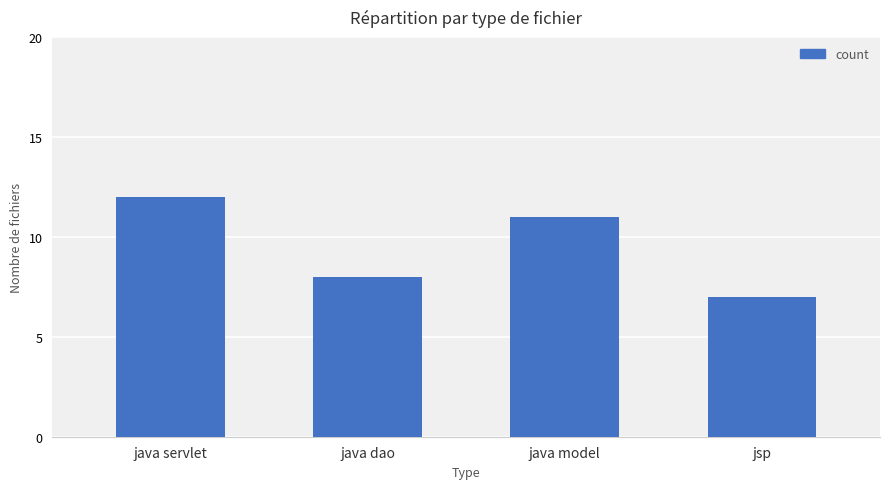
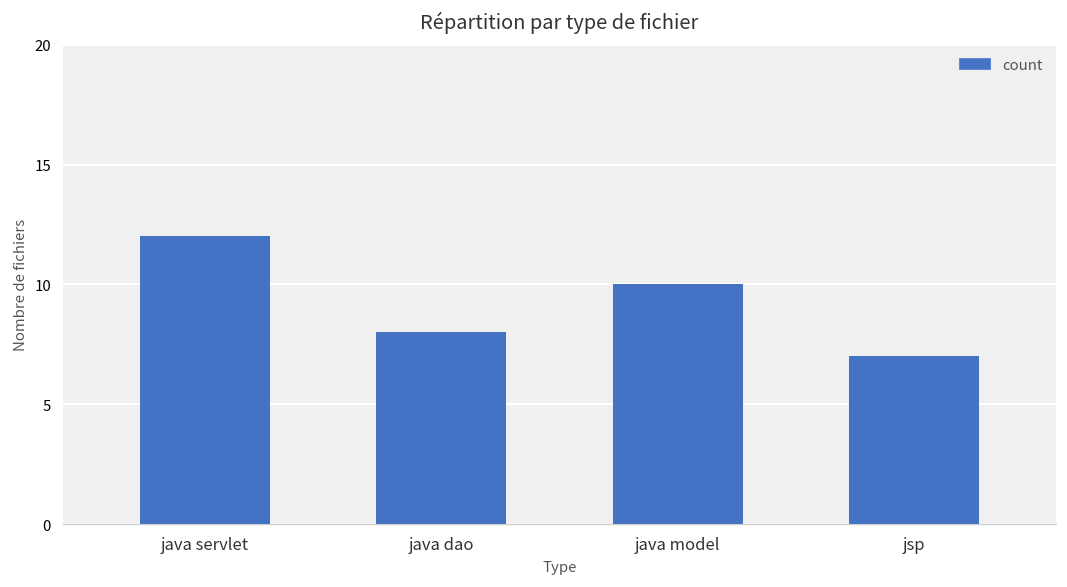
  {
    "java servlet": 12,
    "java dao": 8,
-   "java model": 11,
+   "java model": 10,
    "jsp": 7
  }
